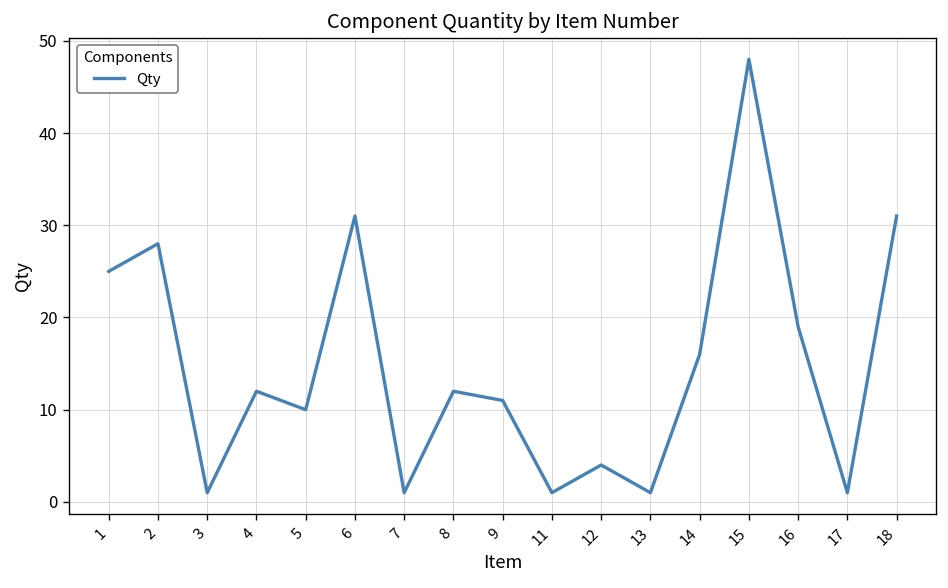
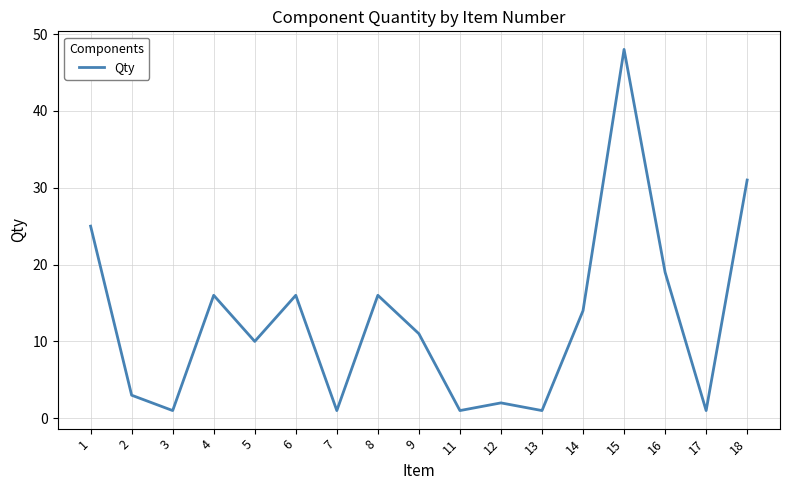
  {
    "1": 25,
-   "2": 28,
+   "2": 3,
    "3": 1,
-   "4": 12,
+   "4": 16,
    "5": 10,
-   "6": 31,
+   "6": 16,
    "7": 1,
-   "8": 12,
+   "8": 16,
    "9": 11,
    "11": 1,
-   "12": 4,
+   "12": 2,
    "13": 1,
-   "14": 16,
+   "14": 14,
    "15": 48,
    "16": 19,
    "17": 1,
    "18": 31
  }
